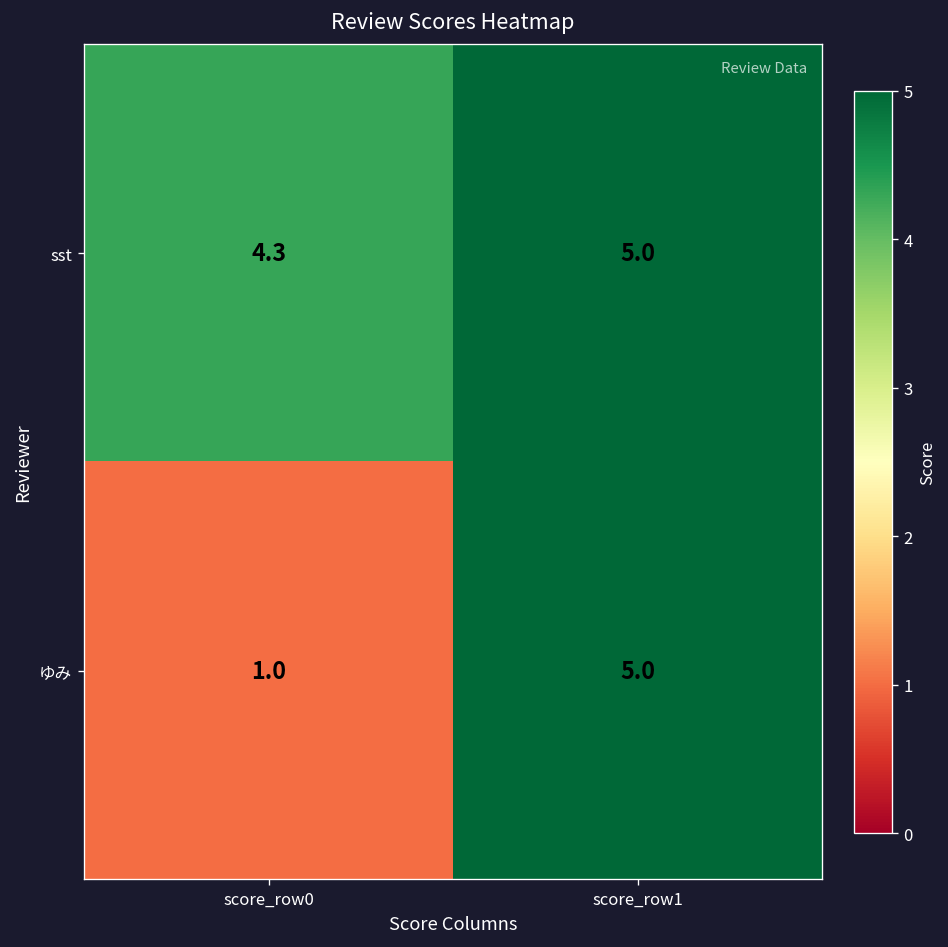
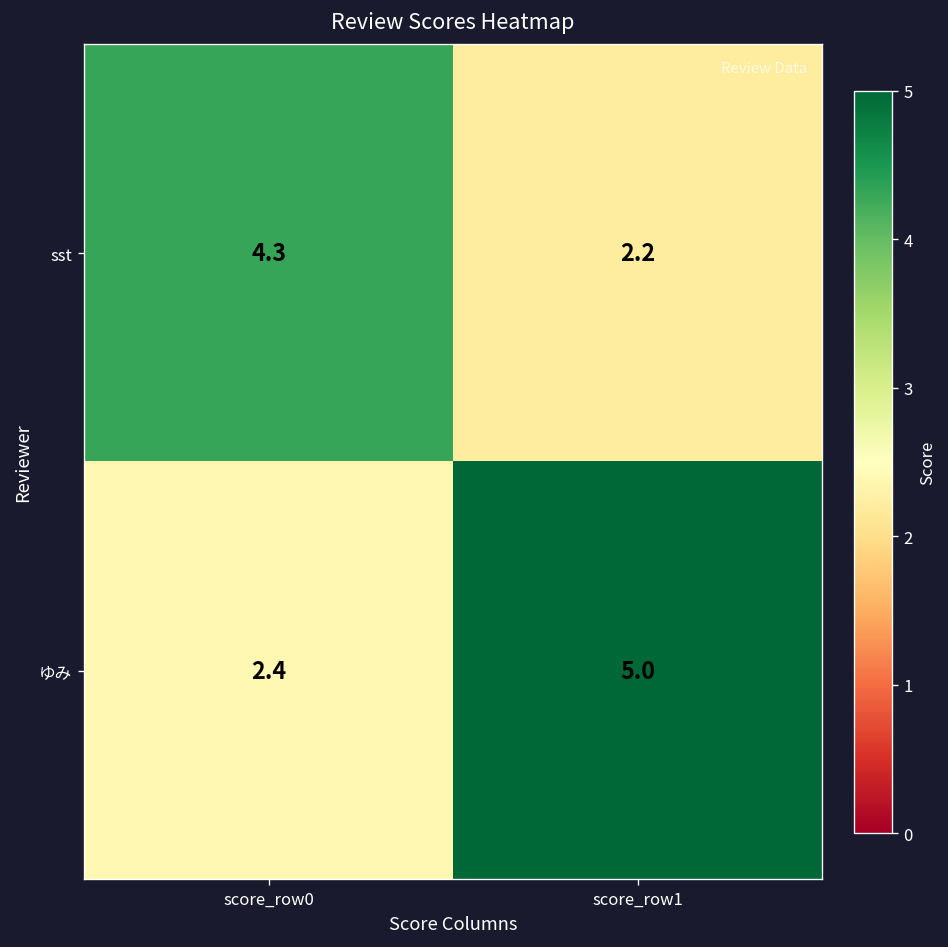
  {
    "sst": {
      "score_row0": 4.3,
-     "score_row1": 5.0
+     "score_row1": 2.2
    },
    "ゆみ": {
-     "score_row0": 1.0,
+     "score_row0": 2.4,
      "score_row1": 5.0
    }
  }
